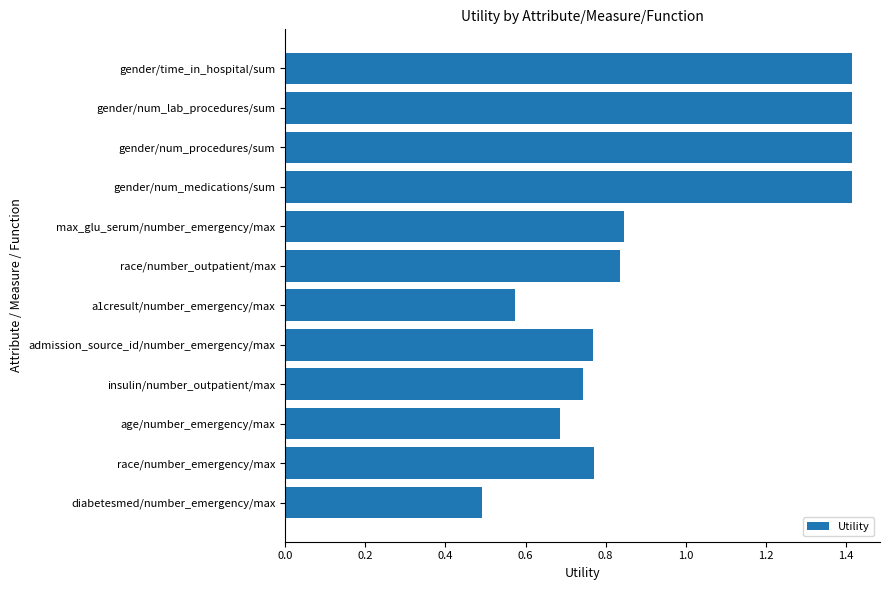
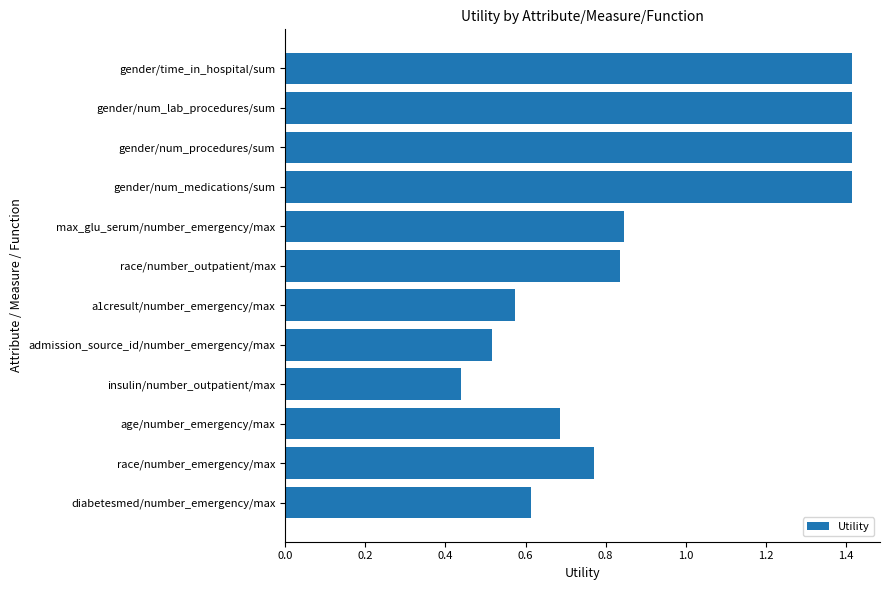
  {
    "gender/time_in_hospital/sum": 1.41,
    "gender/num_lab_procedures/sum": 1.41,
    "gender/num_procedures/sum": 1.41,
    "gender/num_medications/sum": 1.41,
    "max_glu_serum/number_emergency/max": 0.85,
    "race/number_outpatient/max": 0.84,
    "a1cresult/number_emergency/max": 0.57,
-   "admission_source_id/number_emergency/max": 0.77,
-   "insulin/number_outpatient/max": 0.74,
+   "admission_source_id/number_emergency/max": 0.52,
+   "insulin/number_outpatient/max": 0.44,
    "age/number_emergency/max": 0.69,
    "race/number_emergency/max": 0.77,
-   "diabetesmed/number_emergency/max": 0.49
+   "diabetesmed/number_emergency/max": 0.61
  }
